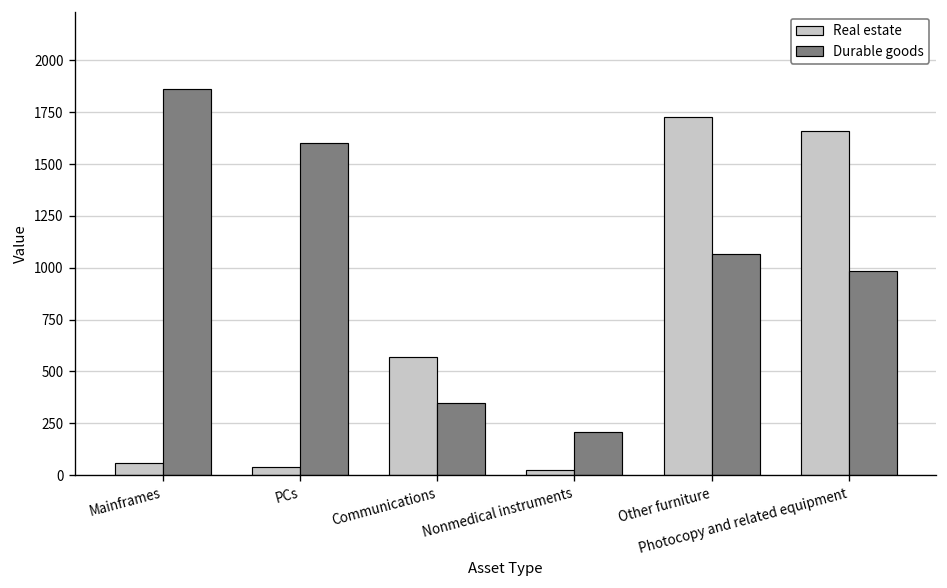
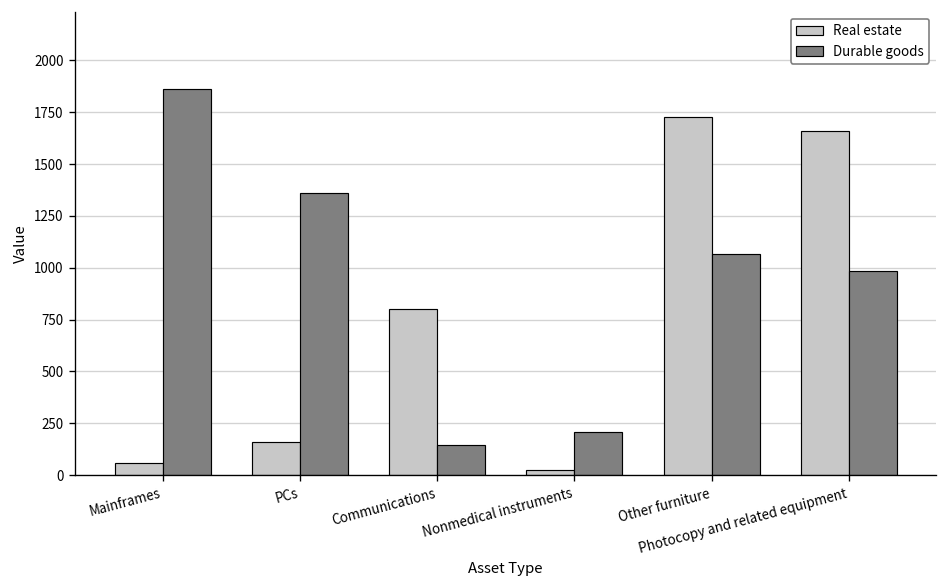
  {
    "Real estate": {
      "Mainframes": 60,
-     "PCs": 40,
-     "Communications": 570,
+     "PCs": 160,
+     "Communications": 800,
      "Nonmedical instruments": 20,
      "Other furniture": 1730,
      "Photocopy and related equipment": 1660
    },
    "Durable goods": {
      "Mainframes": 1860,
-     "PCs": 1600,
-     "Communications": 350,
+     "PCs": 1360,
+     "Communications": 150,
      "Nonmedical instruments": 210,
      "Other furniture": 1070,
      "Photocopy and related equipment": 990
    }
  }
